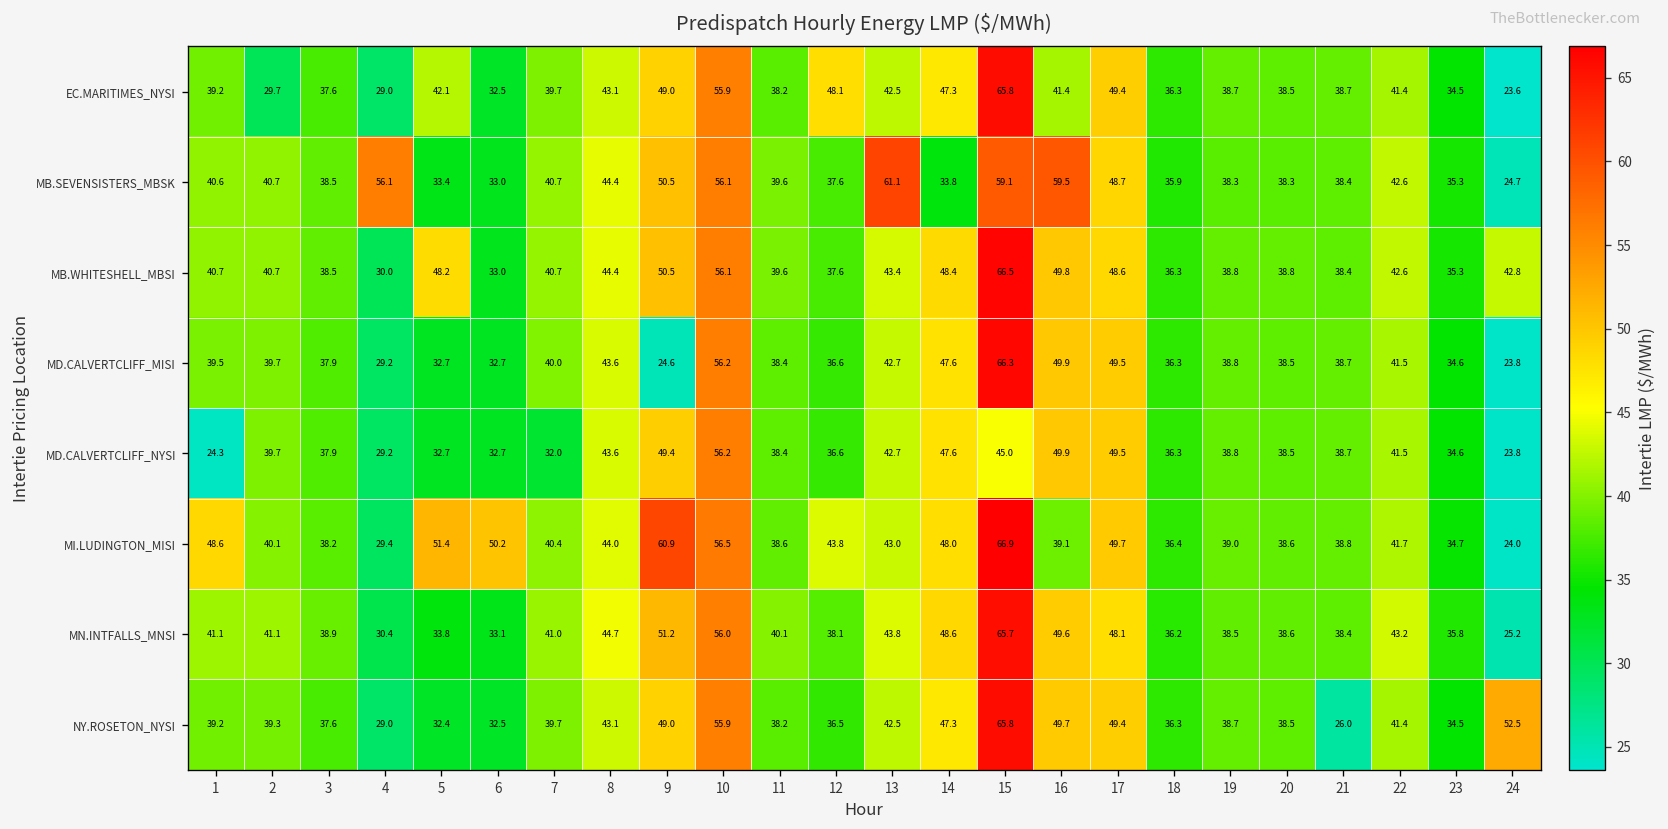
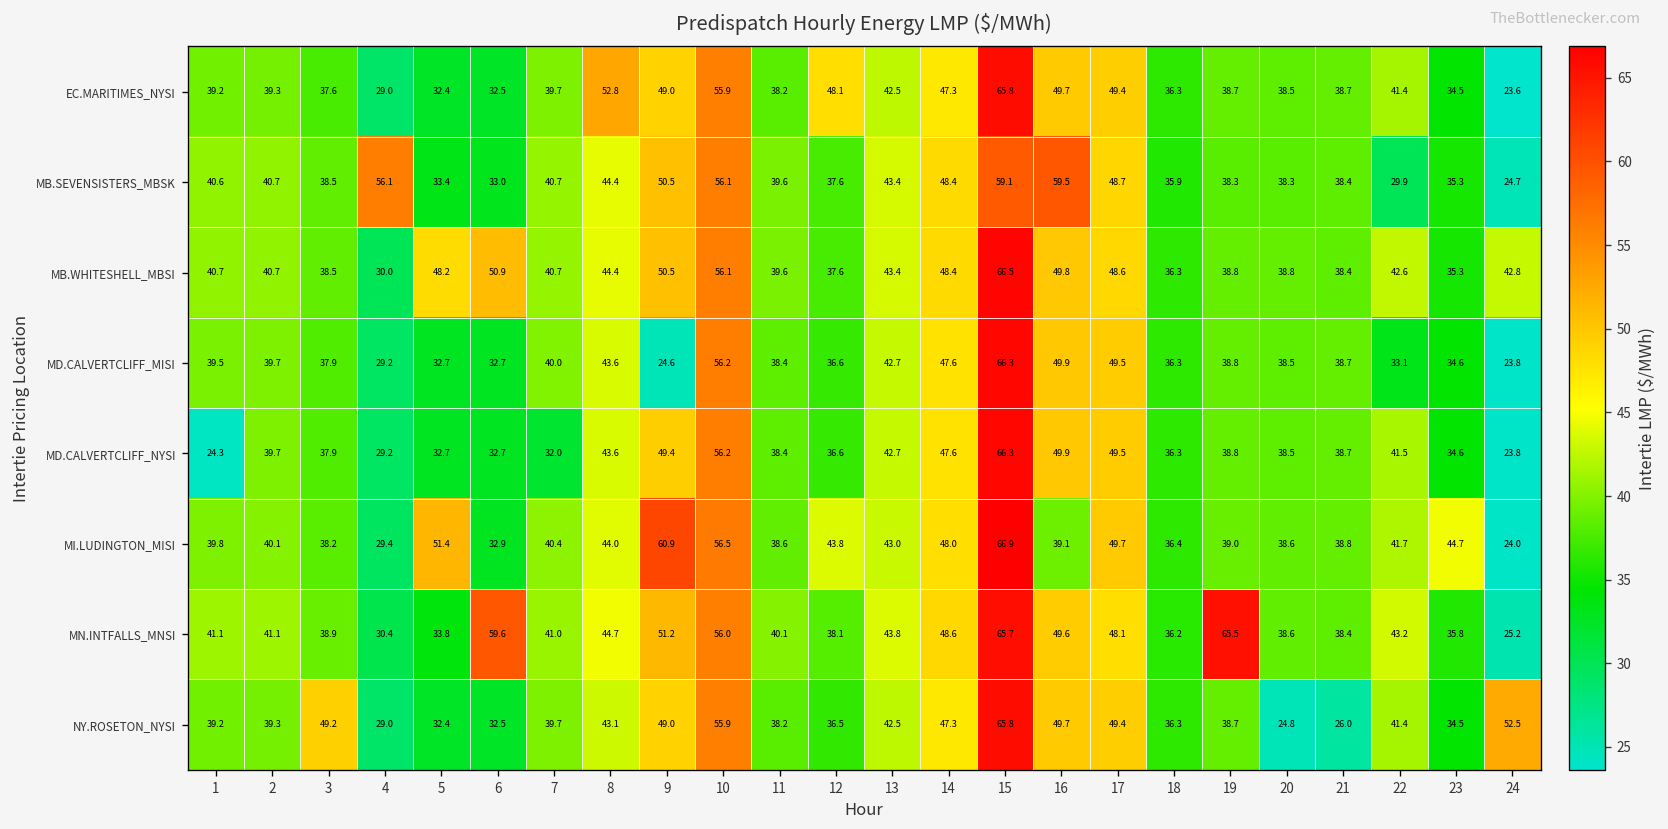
  {
    "EC.MARITIMES_NYSI": {
      "1": 39.2,
-     "2": 29.7,
+     "2": 39.3,
      "3": 37.6,
      "4": 29.0,
-     "5": 42.1,
+     "5": 32.4,
      "6": 32.5,
      "7": 39.7,
-     "8": 43.1,
+     "8": 52.8,
      "9": 49.0,
      "10": 55.9,
      "11": 38.2,
      "12": 48.1,
      "13": 42.5,
      "14": 47.3,
      "15": 65.8,
-     "16": 41.4,
+     "16": 49.7,
      "17": 49.4,
      "18": 36.3,
      "19": 38.7,
      "20": 38.5,
      "21": 38.7,
      "22": 41.4,
      "23": 34.5,
      "24": 23.6
    },
    "MB.SEVENSISTERS_MBSK": {
      "1": 40.6,
      "2": 40.7,
      "3": 38.5,
      "4": 56.1,
      "5": 33.4,
      "6": 33.0,
      "7": 40.7,
      "8": 44.4,
      "9": 50.5,
      "10": 56.1,
      "11": 39.6,
      "12": 37.6,
-     "13": 61.1,
-     "14": 33.8,
+     "13": 43.4,
+     "14": 48.4,
      "15": 59.1,
      "16": 59.5,
      "17": 48.7,
      "18": 35.9,
      "19": 38.3,
      "20": 38.3,
      "21": 38.4,
-     "22": 42.6,
+     "22": 29.9,
      "23": 35.3,
      "24": 24.7
    },
    "MB.WHITESHELL_MBSI": {
      "1": 40.7,
      "2": 40.7,
      "3": 38.5,
      "4": 30.0,
      "5": 48.2,
-     "6": 33.0,
+     "6": 50.9,
      "7": 40.7,
      "8": 44.4,
      "9": 50.5,
      "10": 56.1,
      "11": 39.6,
      "12": 37.6,
      "13": 43.4,
      "14": 48.4,
      "15": 66.5,
      "16": 49.8,
      "17": 48.6,
      "18": 36.3,
      "19": 38.8,
      "20": 38.8,
      "21": 38.4,
      "22": 42.6,
      "23": 35.3,
      "24": 42.8
    },
    "MD.CALVERTCLIFF_MISI": {
      "1": 39.5,
      "2": 39.7,
      "3": 37.9,
      "4": 29.2,
      "5": 32.7,
      "6": 32.7,
      "7": 40.0,
      "8": 43.6,
      "9": 24.6,
      "10": 56.2,
      "11": 38.4,
      "12": 36.6,
      "13": 42.7,
      "14": 47.6,
      "15": 66.3,
      "16": 49.9,
      "17": 49.5,
      "18": 36.3,
      "19": 38.8,
      "20": 38.5,
      "21": 38.7,
-     "22": 41.5,
+     "22": 33.1,
      "23": 34.6,
      "24": 23.8
    },
    "MD.CALVERTCLIFF_NYSI": {
      "1": 24.3,
      "2": 39.7,
      "3": 37.9,
      "4": 29.2,
      "5": 32.7,
      "6": 32.7,
      "7": 32.0,
      "8": 43.6,
      "9": 49.4,
      "10": 56.2,
      "11": 38.4,
      "12": 36.6,
      "13": 42.7,
      "14": 47.6,
-     "15": 45.0,
+     "15": 66.3,
      "16": 49.9,
      "17": 49.5,
      "18": 36.3,
      "19": 38.8,
      "20": 38.5,
      "21": 38.7,
      "22": 41.5,
      "23": 34.6,
      "24": 23.8
    },
    "MI.LUDINGTON_MISI": {
-     "1": 48.6,
+     "1": 39.8,
      "2": 40.1,
      "3": 38.2,
      "4": 29.4,
      "5": 51.4,
-     "6": 50.2,
+     "6": 32.9,
      "7": 40.4,
      "8": 44.0,
      "9": 60.9,
      "10": 56.5,
      "11": 38.6,
      "12": 43.8,
      "13": 43.0,
      "14": 48.0,
      "15": 66.9,
      "16": 39.1,
      "17": 49.7,
      "18": 36.4,
      "19": 39.0,
      "20": 38.6,
      "21": 38.8,
      "22": 41.7,
-     "23": 34.7,
+     "23": 44.7,
      "24": 24.0
    },
    "MN.INTFALLS_MNSI": {
      "1": 41.1,
      "2": 41.1,
      "3": 38.9,
      "4": 30.4,
      "5": 33.8,
-     "6": 33.1,
+     "6": 59.6,
      "7": 41.0,
      "8": 44.7,
      "9": 51.2,
      "10": 56.0,
      "11": 40.1,
      "12": 38.1,
      "13": 43.8,
      "14": 48.6,
      "15": 65.7,
      "16": 49.6,
      "17": 48.1,
      "18": 36.2,
-     "19": 38.5,
+     "19": 65.5,
      "20": 38.6,
      "21": 38.4,
      "22": 43.2,
      "23": 35.8,
      "24": 25.2
    },
    "NY.ROSETON_NYSI": {
      "1": 39.2,
      "2": 39.3,
-     "3": 37.6,
+     "3": 49.2,
      "4": 29.0,
      "5": 32.4,
      "6": 32.5,
      "7": 39.7,
      "8": 43.1,
      "9": 49.0,
      "10": 55.9,
      "11": 38.2,
      "12": 36.5,
      "13": 42.5,
      "14": 47.3,
      "15": 65.8,
      "16": 49.7,
      "17": 49.4,
      "18": 36.3,
      "19": 38.7,
-     "20": 38.5,
+     "20": 24.8,
      "21": 26.0,
      "22": 41.4,
      "23": 34.5,
      "24": 52.5
    }
  }
